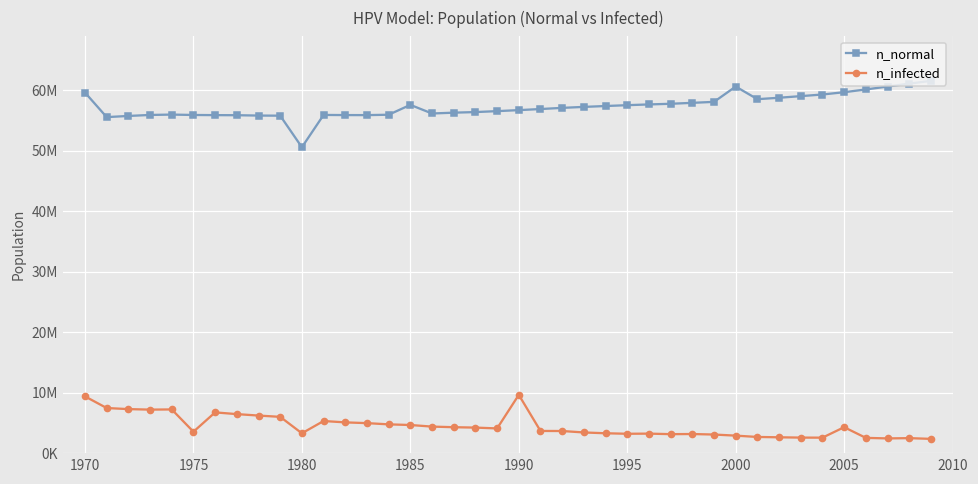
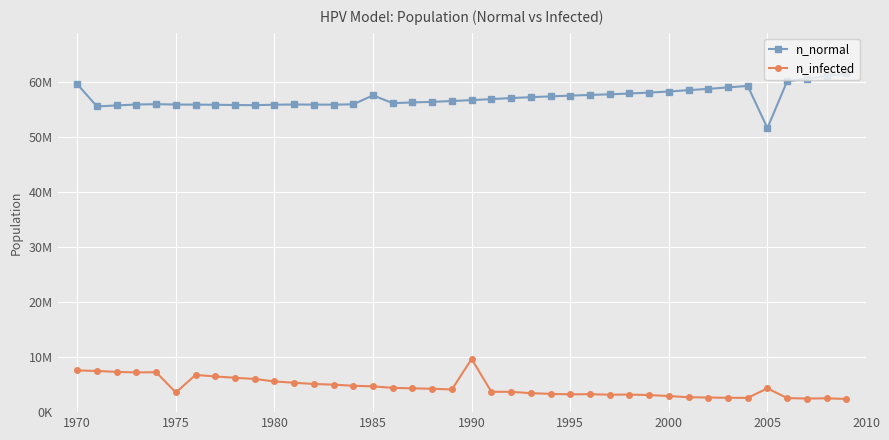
  {
    "n_normal": {
      "1970": 60000000,
      "1975": 56000000,
-     "1980": 51000000,
+     "1980": 56000000,
      "1985": 58000000,
      "1990": 57000000,
      "1995": 58000000,
-     "2000": 61000000,
-     "2005": 60000000
+     "2000": 58000000,
+     "2005": 52000000
    },
    "n_infected": {
-     "1970": 9000000,
+     "1970": 8000000,
      "1975": 4000000,
-     "1980": 3000000,
+     "1980": 6000000,
      "1985": 5000000,
      "1990": 10000000,
      "1995": 3000000,
      "2000": 3000000,
      "2005": 4000000
    }
  }
